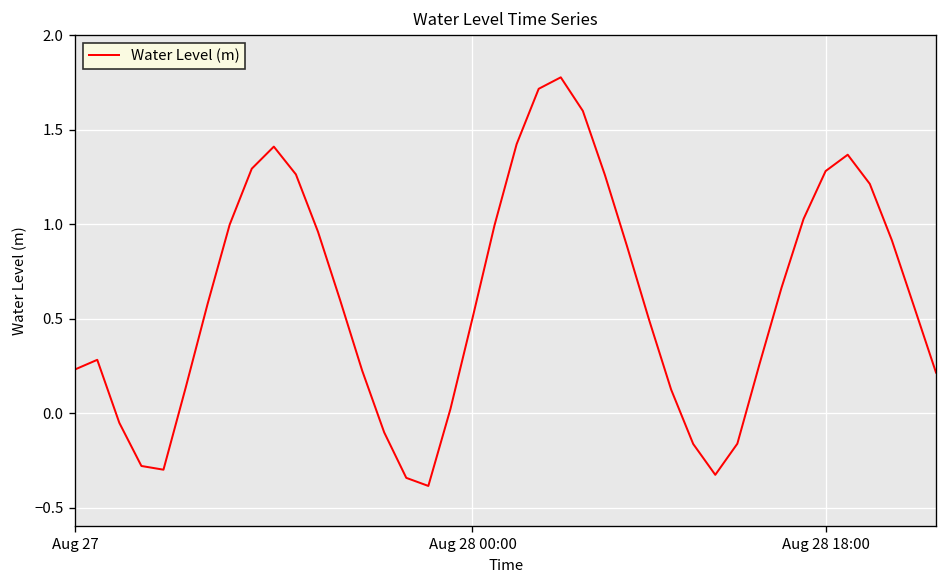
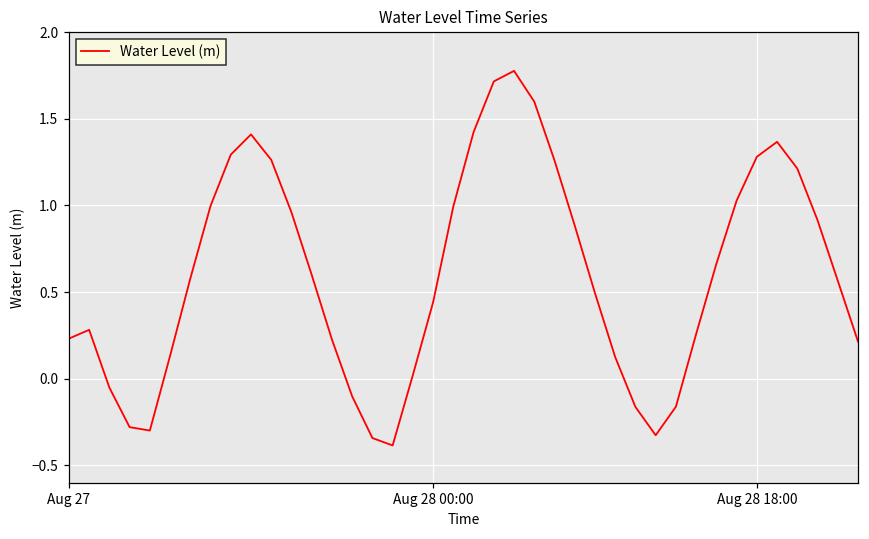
  {
    "Aug 27": 0.23,
-   "Aug 28 00:00": 0.50,
+   "Aug 28 00:00": 0.44,
    "Aug 28 18:00": 1.28
  }
